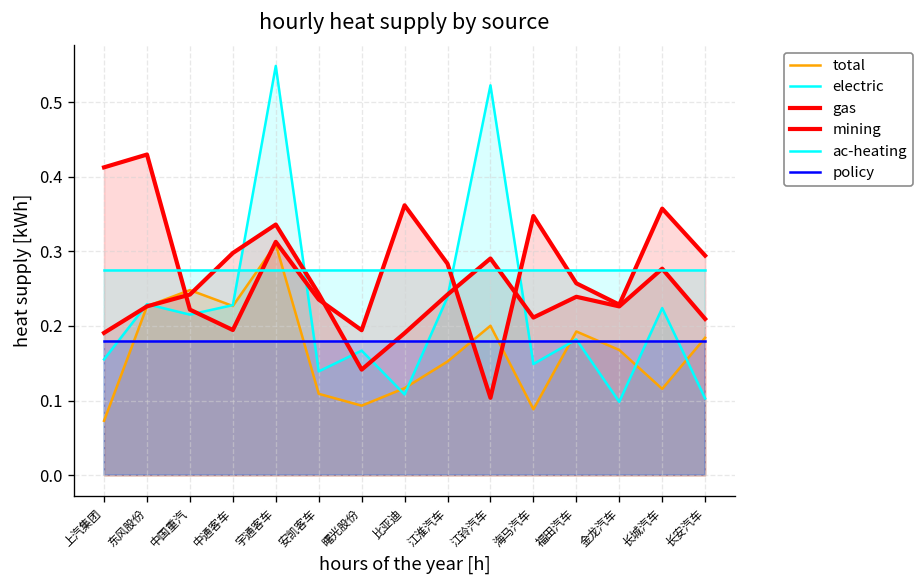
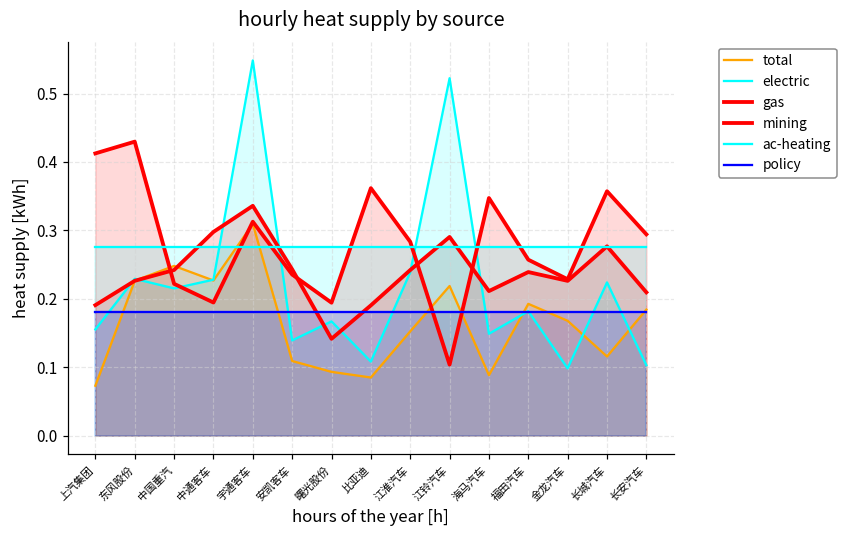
  {
    "total": {
      "上汽集团": 0.07,
      "中国重汽": 0.25,
      "安凯客车": 0.11,
      "曙光股份": 0.09,
-     "比亚迪": 0.12,
+     "比亚迪": 0.08,
      "江淮汽车": 0.15,
-     "江铃汽车": 0.20,
+     "江铃汽车": 0.22,
      "海马汽车": 0.09,
      "福田汽车": 0.19,
      "金龙汽车": 0.17,
      "长城汽车": 0.12
    },
    "policy": {
      "上汽集团": 0.18,
      "东风股份": 0.18,
      "中国重汽": 0.18,
      "中通客车": 0.18,
      "宇通客车": 0.18,
      "安凯客车": 0.18,
      "曙光股份": 0.18,
      "比亚迪": 0.18,
      "江淮汽车": 0.18,
      "江铃汽车": 0.18,
      "海马汽车": 0.18,
      "金龙汽车": 0.18,
      "长城汽车": 0.18
    }
  }
